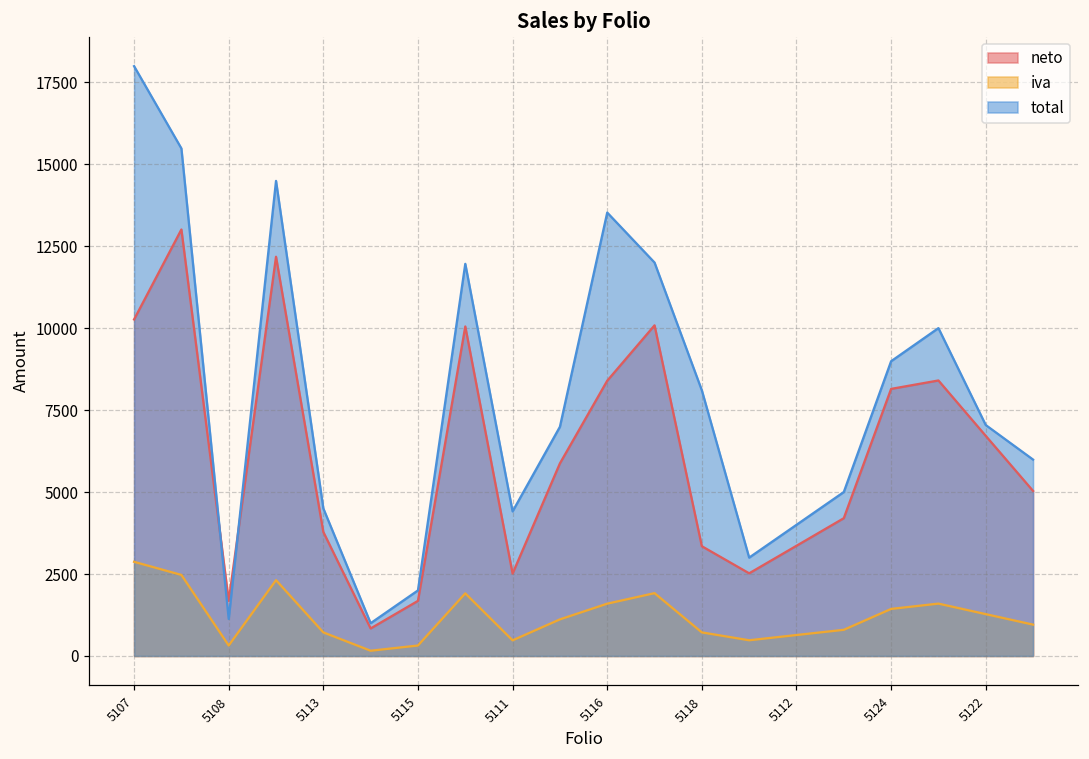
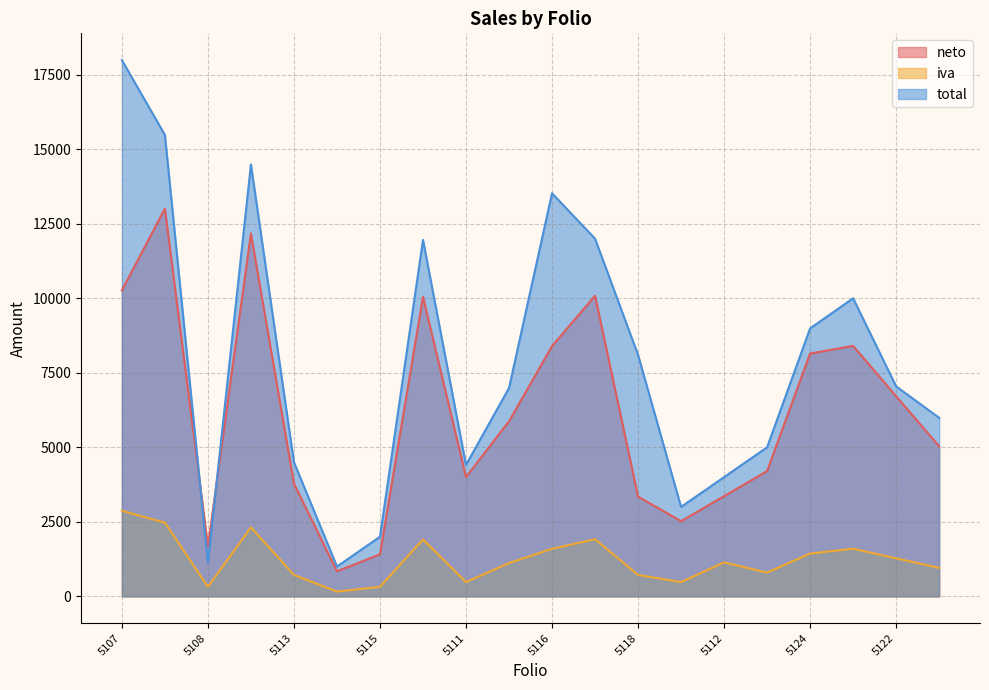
  {
    "neto": {
      "5107": 10300,
      "5108": 1700,
      "5113": 3800,
-     "5115": 1700,
-     "5111": 2500,
+     "5115": 1400,
+     "5111": 4000,
      "5116": 8400,
      "5118": 3300,
      "5112": 3400,
      "5124": 8100,
      "5122": 6700
    },
    "iva": {
      "5107": 2900,
      "5108": 300,
      "5113": 700,
      "5115": 300,
      "5111": 500,
      "5116": 1600,
      "5118": 700,
-     "5112": 600,
+     "5112": 1100,
      "5124": 1400,
      "5122": 1300
    },
    "total": {
      "5107": 18000,
      "5108": 1100,
      "5113": 4500,
      "5115": 2000,
      "5111": 4400,
      "5116": 13500,
      "5118": 8100,
      "5112": 4000,
      "5124": 9000,
      "5122": 7000
    }
  }
